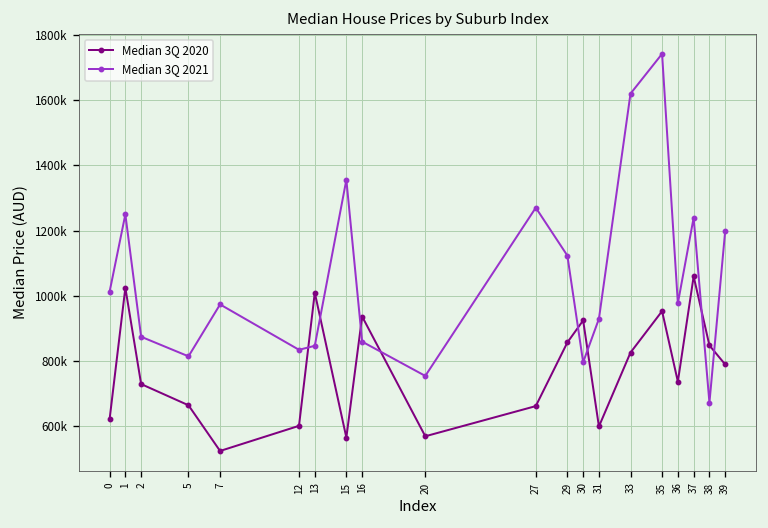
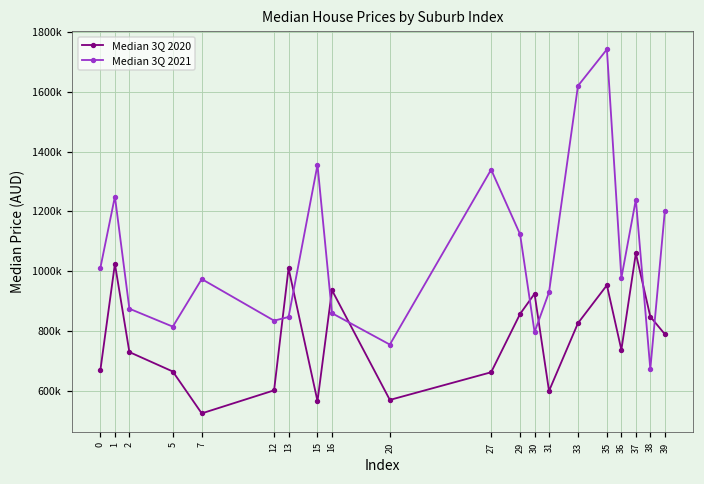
  {
    "Median 3Q 2020": {
-     "0": 620000,
+     "0": 670000,
      "1": 1030000,
      "2": 730000,
      "5": 670000,
      "7": 530000,
      "12": 600000,
      "13": 1010000,
      "15": 570000,
      "16": 940000,
      "20": 570000,
      "27": 660000,
      "29": 860000,
      "30": 930000,
      "31": 600000,
      "33": 830000,
      "35": 950000,
      "36": 740000,
      "37": 1060000,
      "38": 850000,
      "39": 790000
    },
    "Median 3Q 2021": {
      "0": 1010000,
      "1": 1250000,
      "2": 880000,
      "5": 820000,
      "7": 970000,
      "12": 840000,
      "13": 850000,
      "15": 1360000,
      "16": 860000,
      "20": 760000,
-     "27": 1270000,
+     "27": 1340000,
      "29": 1120000,
      "30": 800000,
      "31": 930000,
      "33": 1620000,
      "35": 1740000,
      "36": 980000,
      "37": 1240000,
      "38": 670000,
      "39": 1200000
    }
  }
